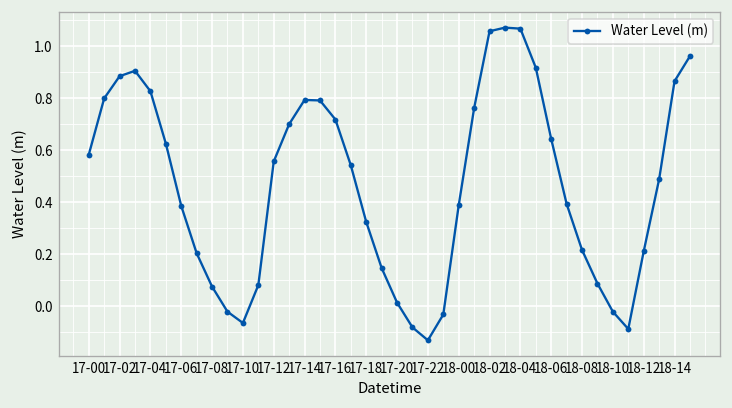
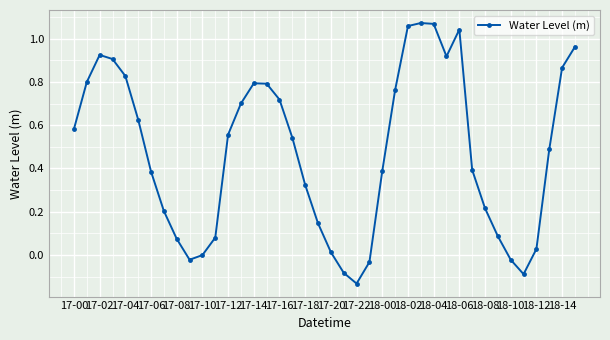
  {
    "17-00": 0.58,
-   "17-02": 0.88,
+   "17-02": 0.92,
    "17-04": 0.83,
    "17-06": 0.39,
    "17-08": 0.07,
-   "17-10": -0.07,
+   "17-10": 0.00,
    "17-12": 0.56,
    "17-14": 0.79,
    "17-16": 0.72,
    "17-18": 0.32,
    "17-20": 0.01,
    "17-22": -0.13,
    "18-00": 0.39,
    "18-02": 1.06,
    "18-04": 1.07,
-   "18-06": 0.64,
+   "18-06": 1.04,
    "18-08": 0.22,
    "18-10": -0.02,
-   "18-12": 0.21,
+   "18-12": 0.03,
    "18-14": 0.87
  }
